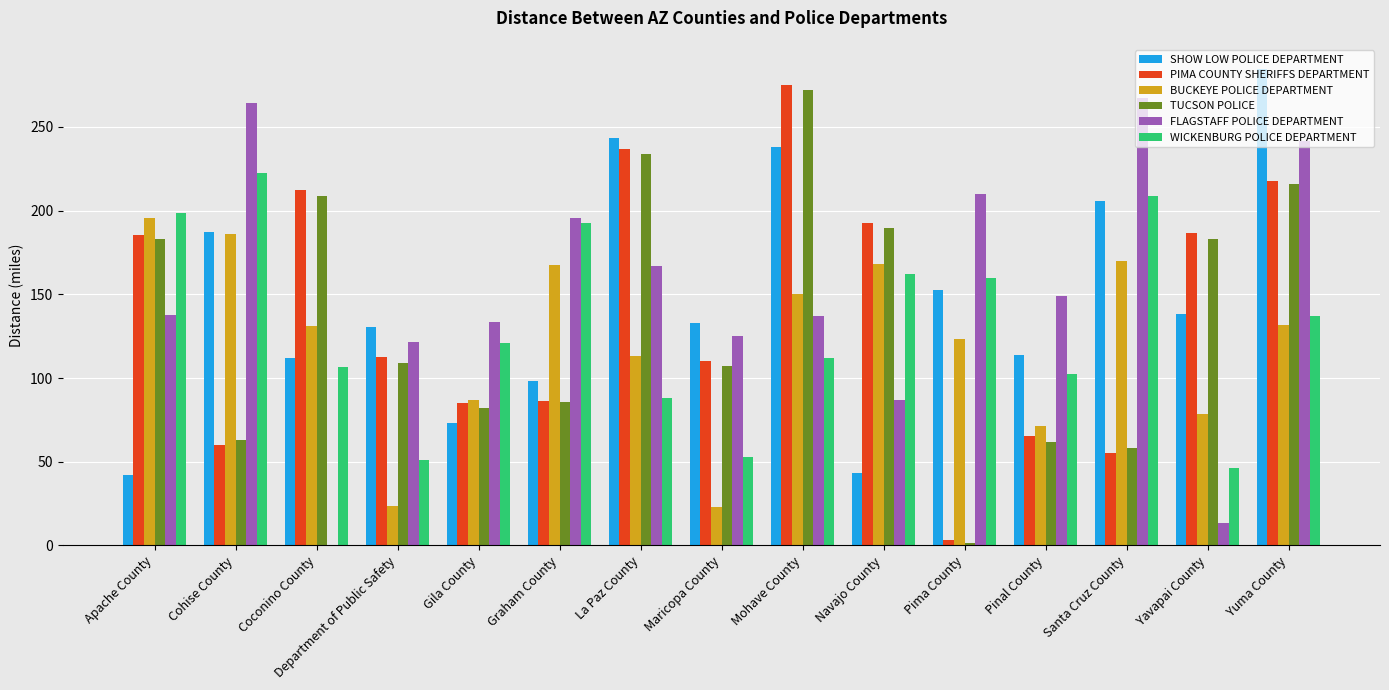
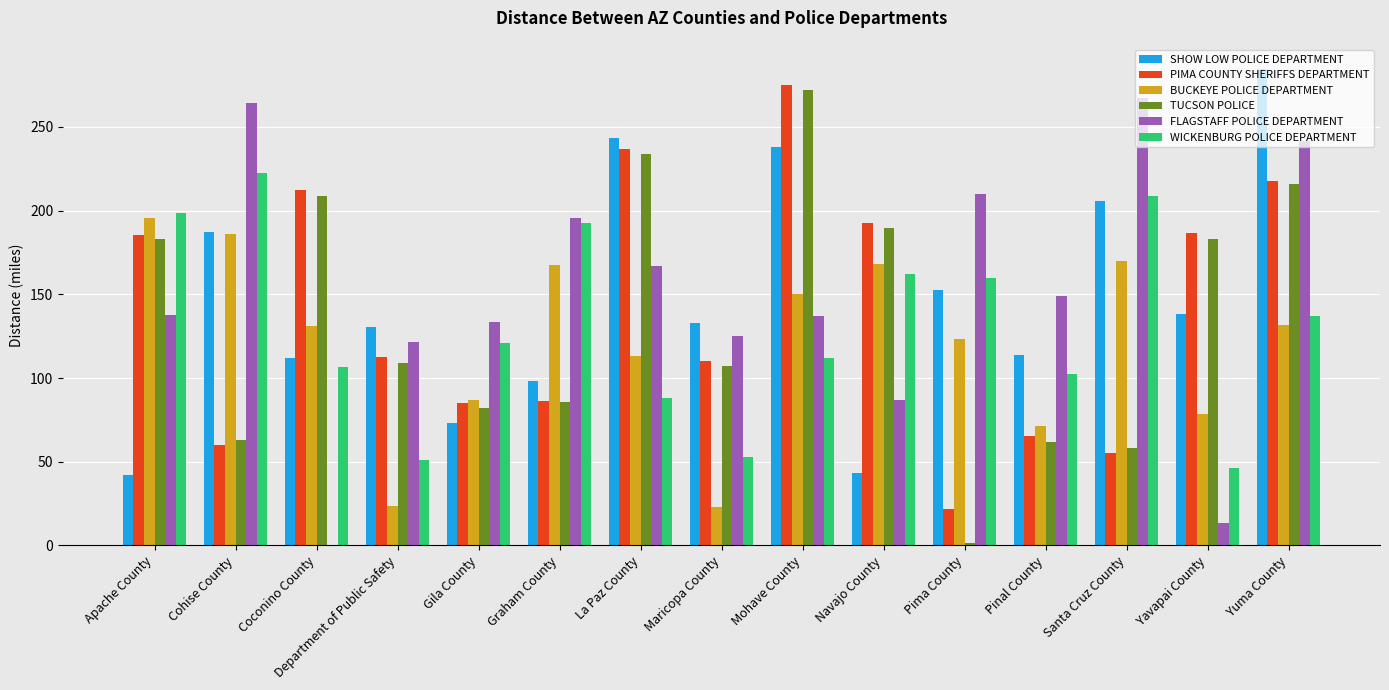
  {
    "SHOW LOW POLICE DEPARTMENT": {
      "Apache County": 42,
      "Cohise County": 187,
      "Coconino County": 112,
      "Department of Public Safety": 131,
      "Gila County": 73,
      "Graham County": 98,
      "La Paz County": 243,
      "Maricopa County": 133,
      "Mohave County": 238,
      "Navajo County": 43,
      "Pima County": 152,
      "Pinal County": 114,
      "Santa Cruz County": 206,
      "Yavapai County": 138
    },
    "PIMA COUNTY SHERIFFS DEPARTMENT": {
      "Apache County": 185,
      "Cohise County": 60,
      "Coconino County": 212,
      "Department of Public Safety": 113,
      "Gila County": 85,
      "Graham County": 86,
      "La Paz County": 237,
      "Maricopa County": 110,
      "Mohave County": 275,
      "Navajo County": 192,
-     "Pima County": 3,
+     "Pima County": 22,
      "Pinal County": 65,
      "Santa Cruz County": 55,
      "Yavapai County": 187,
      "Yuma County": 218
    },
    "BUCKEYE POLICE DEPARTMENT": {
      "Apache County": 195,
      "Cohise County": 186,
      "Coconino County": 131,
      "Department of Public Safety": 24,
      "Gila County": 87,
      "Graham County": 167,
      "La Paz County": 113,
      "Maricopa County": 23,
      "Mohave County": 150,
      "Navajo County": 168,
      "Pima County": 123,
      "Pinal County": 71,
      "Santa Cruz County": 170,
      "Yavapai County": 79,
      "Yuma County": 132
    },
    "TUCSON POLICE": {
      "Apache County": 183,
      "Cohise County": 63,
      "Coconino County": 209,
      "Department of Public Safety": 109,
      "Gila County": 82,
      "Graham County": 86,
      "La Paz County": 234,
      "Maricopa County": 107,
      "Mohave County": 272,
      "Navajo County": 190,
      "Pima County": 2,
      "Pinal County": 62,
      "Santa Cruz County": 59,
      "Yavapai County": 183,
      "Yuma County": 216
    },
    "FLAGSTAFF POLICE DEPARTMENT": {
      "Apache County": 138,
      "Cohise County": 264,
      "Department of Public Safety": 121,
      "Gila County": 133,
      "Graham County": 196,
      "La Paz County": 167,
      "Maricopa County": 125,
      "Mohave County": 137,
      "Navajo County": 87,
      "Pima County": 210,
      "Pinal County": 149,
      "Yavapai County": 14
    },
    "WICKENBURG POLICE DEPARTMENT": {
      "Apache County": 198,
      "Cohise County": 223,
      "Coconino County": 106,
      "Department of Public Safety": 51,
      "Gila County": 121,
      "Graham County": 193,
      "La Paz County": 88,
      "Maricopa County": 53,
      "Mohave County": 112,
      "Navajo County": 162,
      "Pima County": 160,
      "Pinal County": 103,
      "Santa Cruz County": 209,
      "Yavapai County": 46,
      "Yuma County": 137
    }
  }
